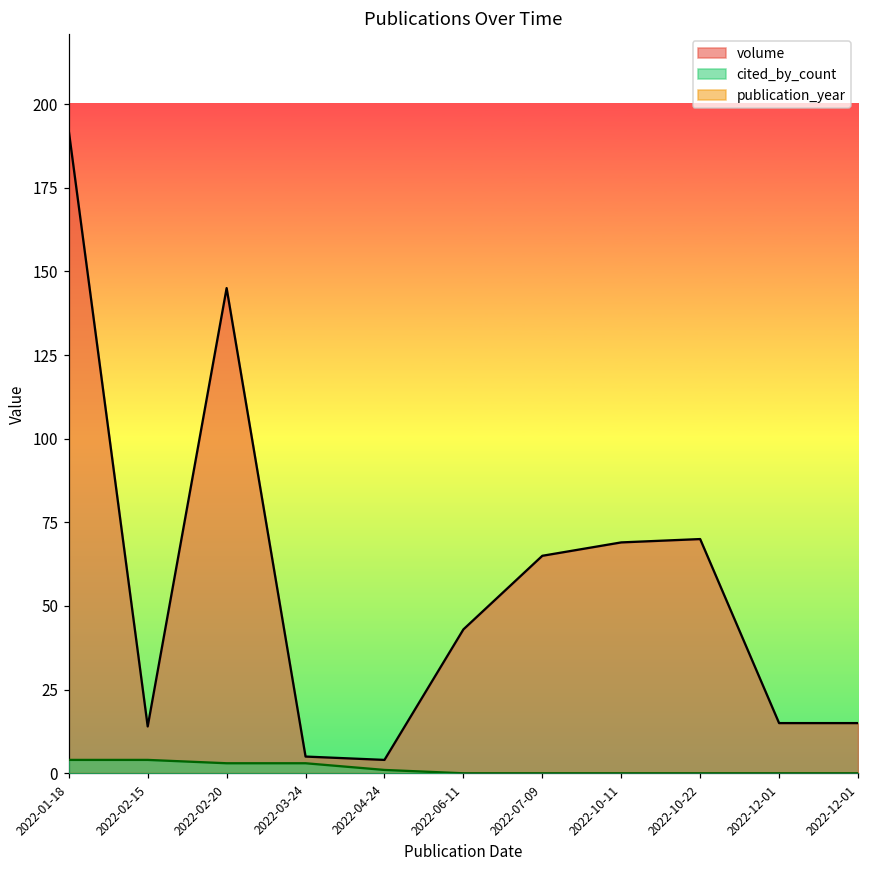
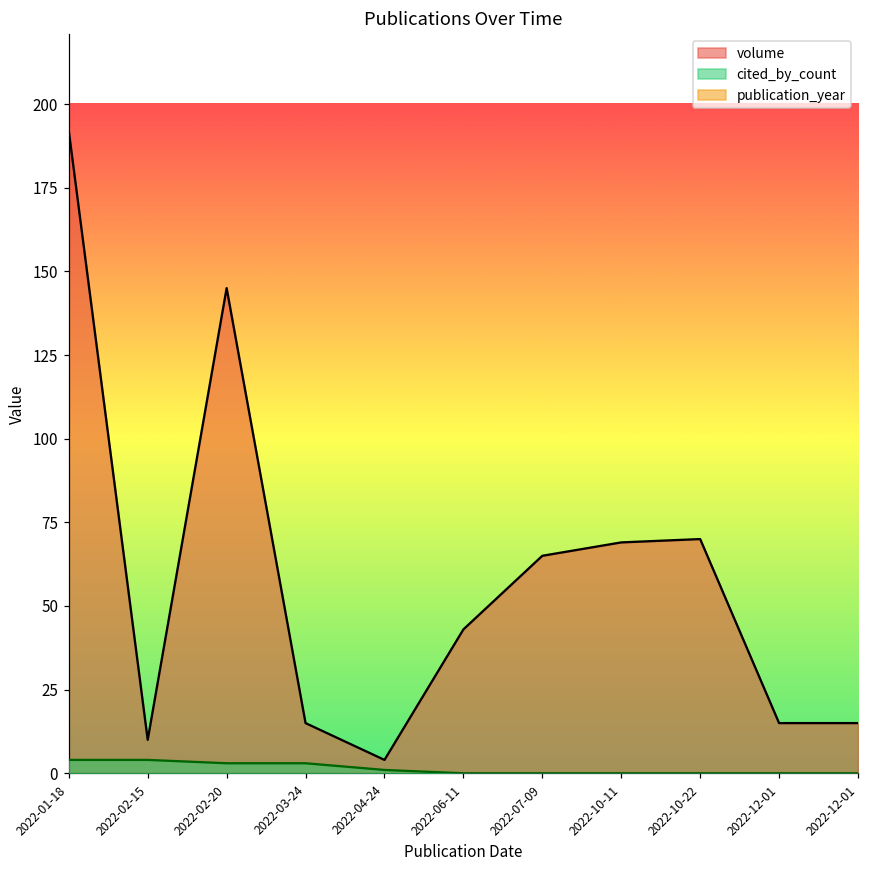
  {
    "volume": {
      "2022-01-18": 192,
-     "2022-02-15": 14,
+     "2022-02-15": 10,
      "2022-02-20": 145,
-     "2022-03-24": 5,
+     "2022-03-24": 15,
      "2022-04-24": 4,
      "2022-06-11": 43,
      "2022-07-09": 65,
      "2022-10-11": 69,
      "2022-10-22": 70
    },
    "cited_by_count": {
      "2022-01-18": 4,
      "2022-02-15": 4,
      "2022-02-20": 3,
      "2022-03-24": 3,
      "2022-04-24": 1
    },
    "publication_year": {
      "2022-01-18": 0,
      "2022-02-15": 0,
      "2022-02-20": 0,
      "2022-03-24": 0,
      "2022-04-24": 0
    }
  }
